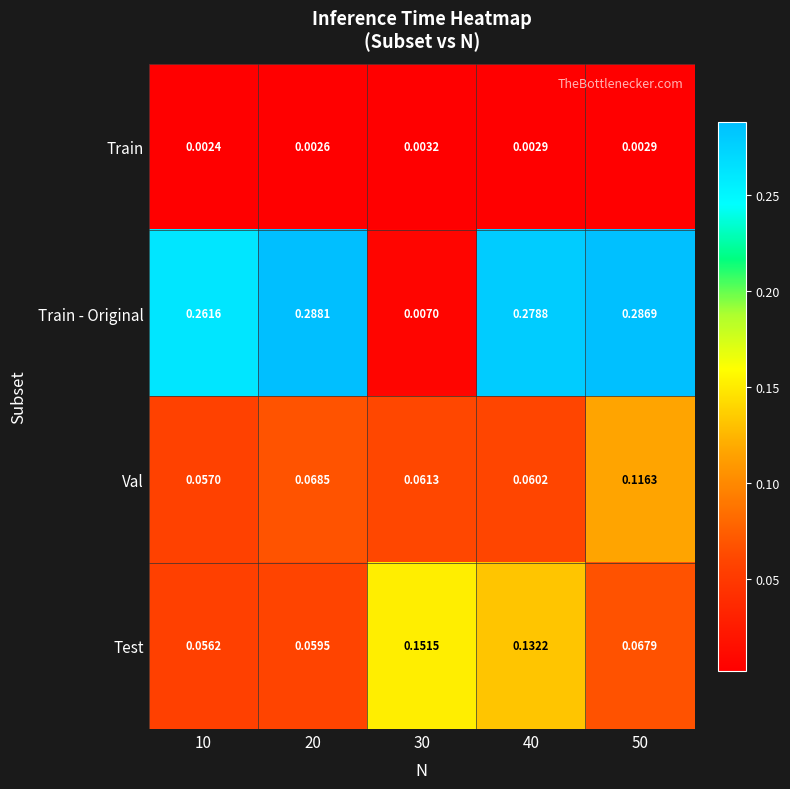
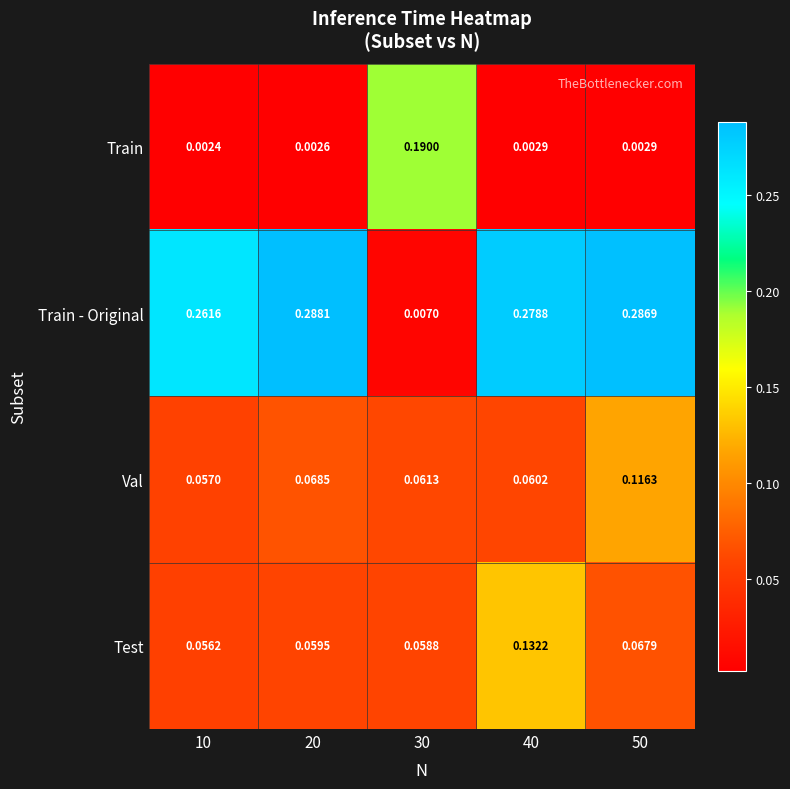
  {
    "Train": {
      "10": 0.0024,
      "20": 0.0026,
-     "30": 0.0032,
+     "30": 0.1900,
      "40": 0.0029
    },
    "Train - Original": {
      "10": 0.2616,
      "20": 0.2881,
      "30": 0.0070,
      "40": 0.2788,
      "50": 0.2869
    },
    "Val": {
      "10": 0.0570,
      "20": 0.0685,
      "30": 0.0613,
      "40": 0.0602,
      "50": 0.1163
    },
    "Test": {
      "10": 0.0562,
      "20": 0.0595,
-     "30": 0.1515,
+     "30": 0.0588,
      "40": 0.1322,
      "50": 0.0679
    }
  }
